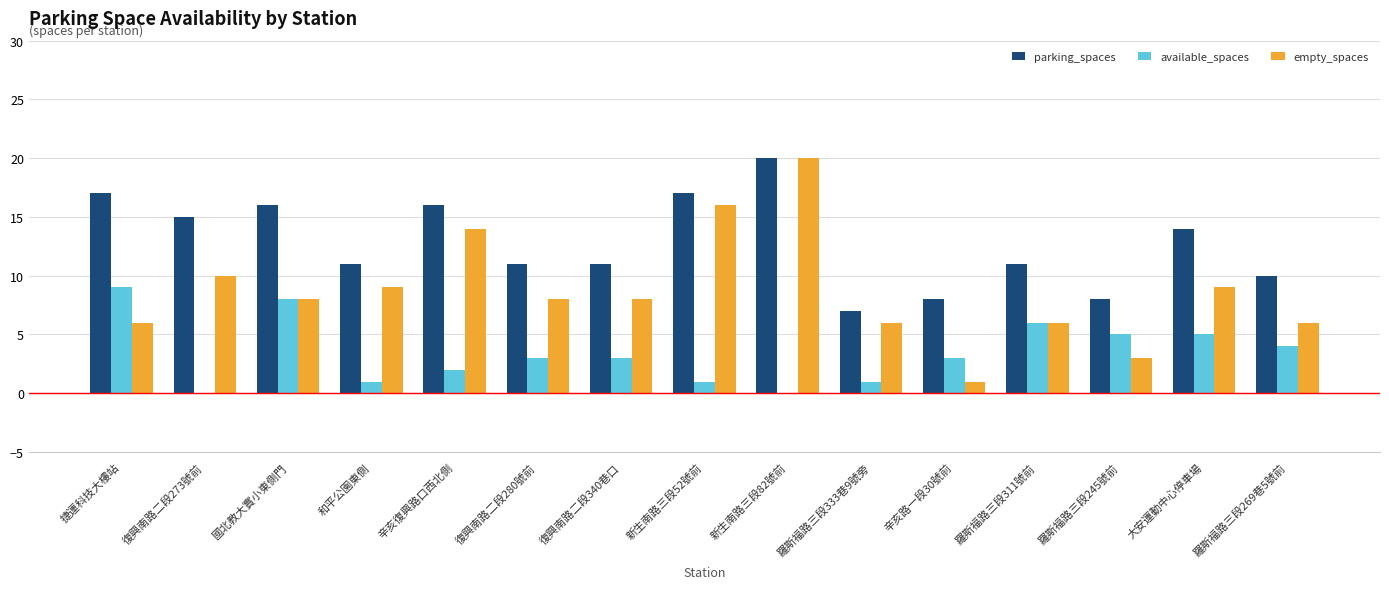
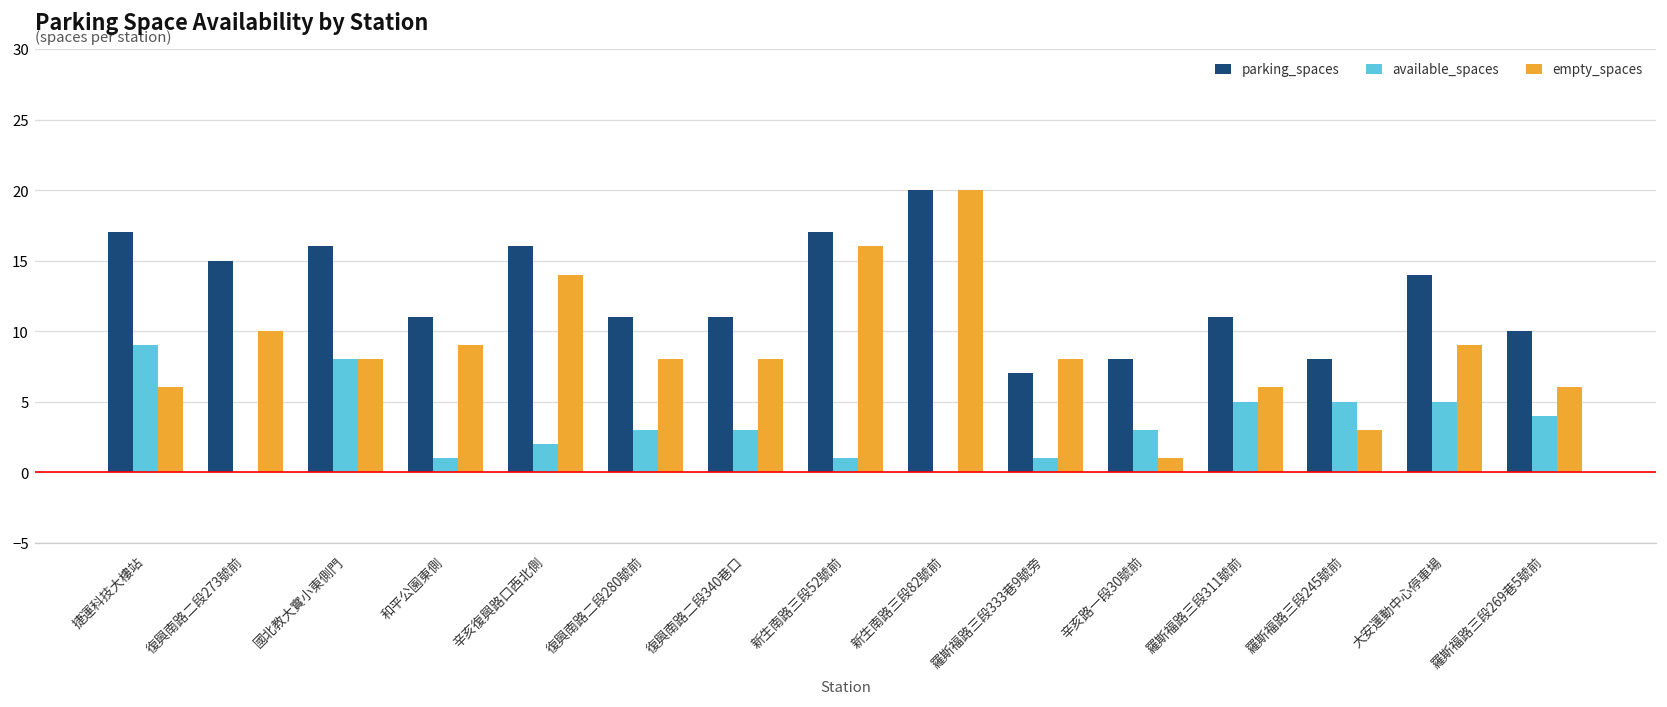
  {
    "parking_spaces": {
      "捷運科技大樓站": 17,
      "復興南路二段273號前": 15,
      "國北教大實小東側門": 16,
      "和平公園東側": 11,
      "辛亥復興路口西北側": 16,
      "復興南路二段280號前": 11,
      "復興南路二段340巷口": 11,
      "新生南路三段52號前": 17,
      "新生南路三段82號前": 20,
      "羅斯福路三段333巷9號旁": 7,
      "辛亥路一段30號前": 8,
      "羅斯福路三段311號前": 11,
      "羅斯福路三段245號前": 8,
      "大安運動中心停車場": 14,
      "羅斯福路三段269巷5號前": 10
    },
    "available_spaces": {
      "捷運科技大樓站": 9,
      "復興南路二段273號前": 0,
      "國北教大實小東側門": 8,
      "和平公園東側": 1,
      "辛亥復興路口西北側": 2,
      "復興南路二段280號前": 3,
      "復興南路二段340巷口": 3,
      "新生南路三段52號前": 1,
      "新生南路三段82號前": 0,
      "羅斯福路三段333巷9號旁": 1,
      "辛亥路一段30號前": 3,
-     "羅斯福路三段311號前": 6,
+     "羅斯福路三段311號前": 5,
      "羅斯福路三段245號前": 5,
      "大安運動中心停車場": 5,
      "羅斯福路三段269巷5號前": 4
    },
    "empty_spaces": {
      "捷運科技大樓站": 6,
      "復興南路二段273號前": 10,
      "國北教大實小東側門": 8,
      "和平公園東側": 9,
      "辛亥復興路口西北側": 14,
      "復興南路二段280號前": 8,
      "復興南路二段340巷口": 8,
      "新生南路三段52號前": 16,
      "新生南路三段82號前": 20,
-     "羅斯福路三段333巷9號旁": 6,
+     "羅斯福路三段333巷9號旁": 8,
      "辛亥路一段30號前": 1,
      "羅斯福路三段311號前": 6,
      "羅斯福路三段245號前": 3,
      "大安運動中心停車場": 9,
      "羅斯福路三段269巷5號前": 6
    }
  }
